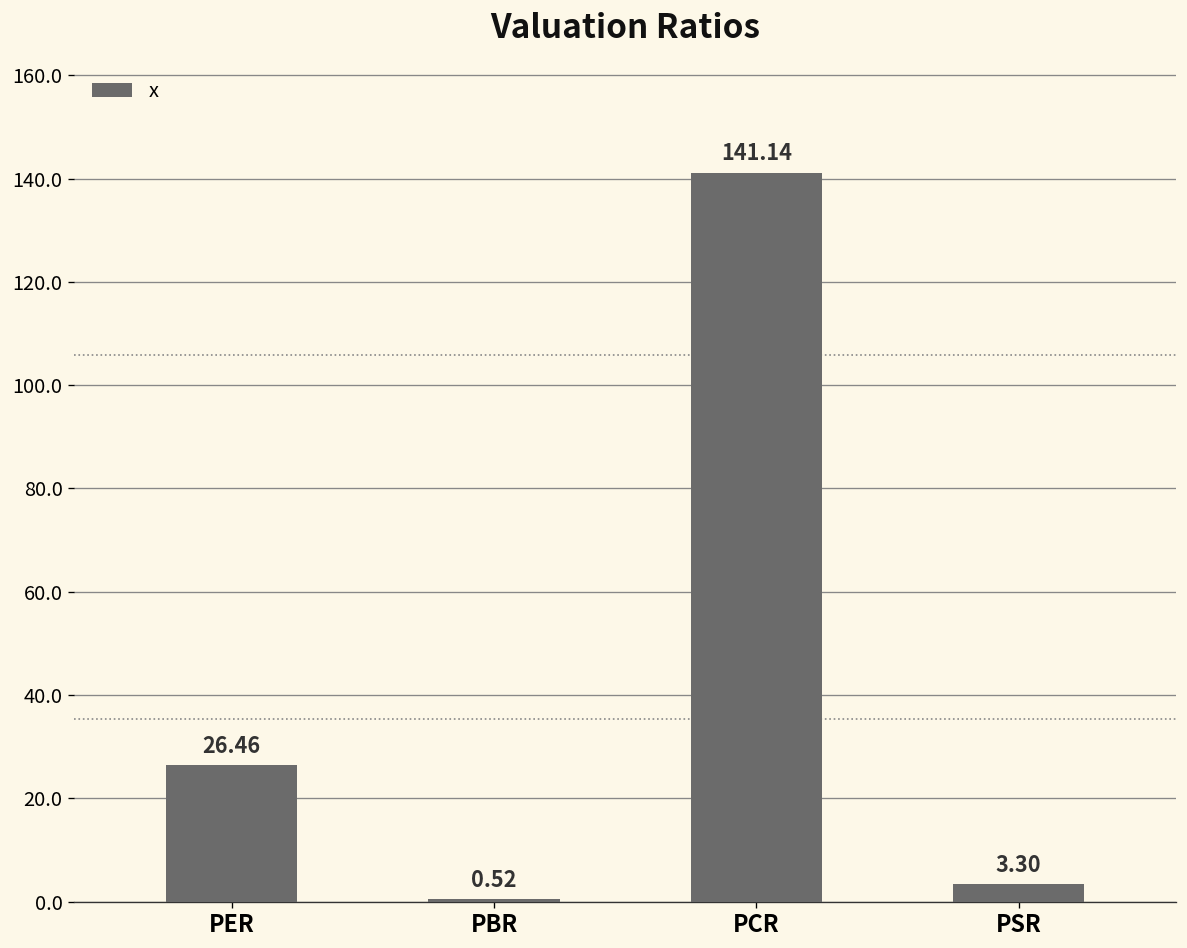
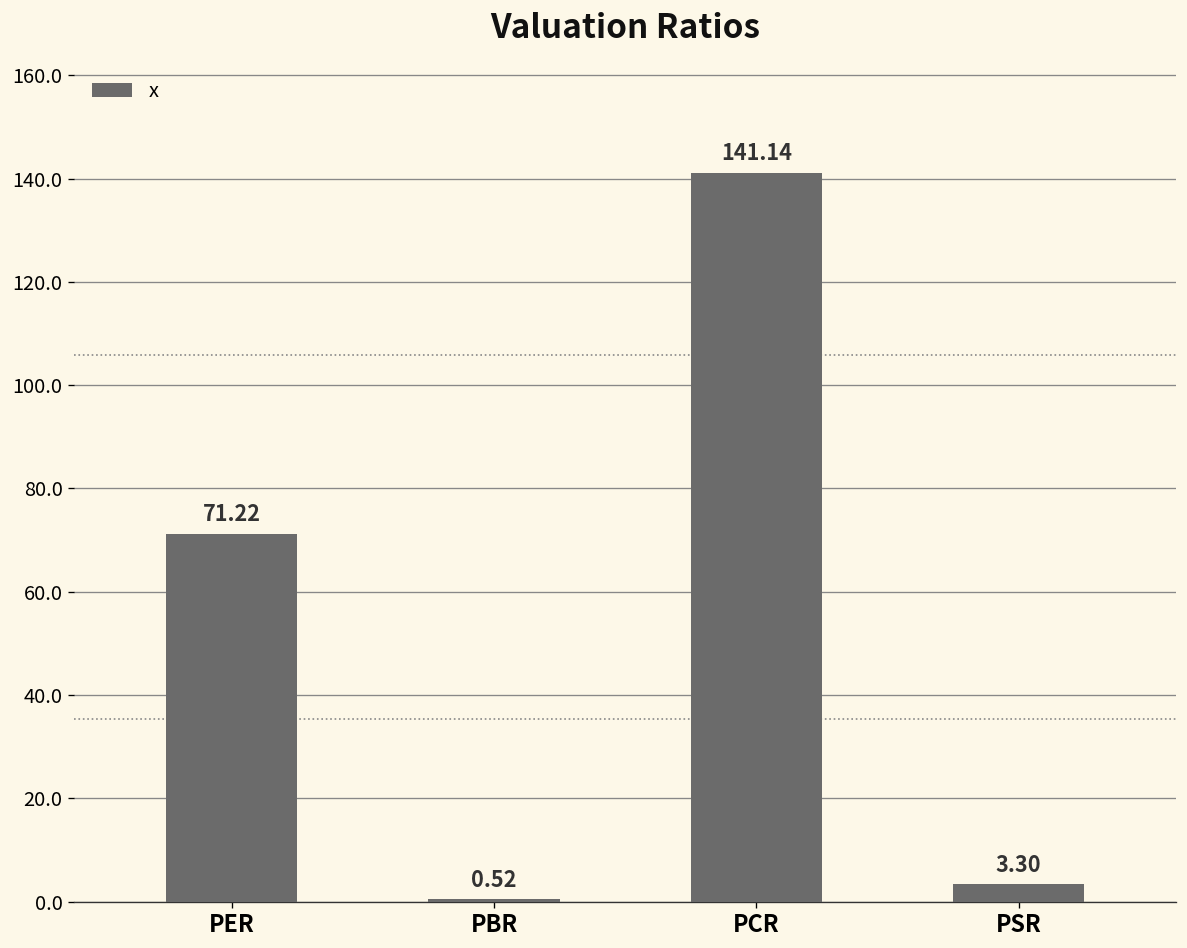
  {
-   "PER": 26.46,
+   "PER": 71.22,
    "PBR": 0.52,
    "PCR": 141.14,
    "PSR": 3.30
  }
